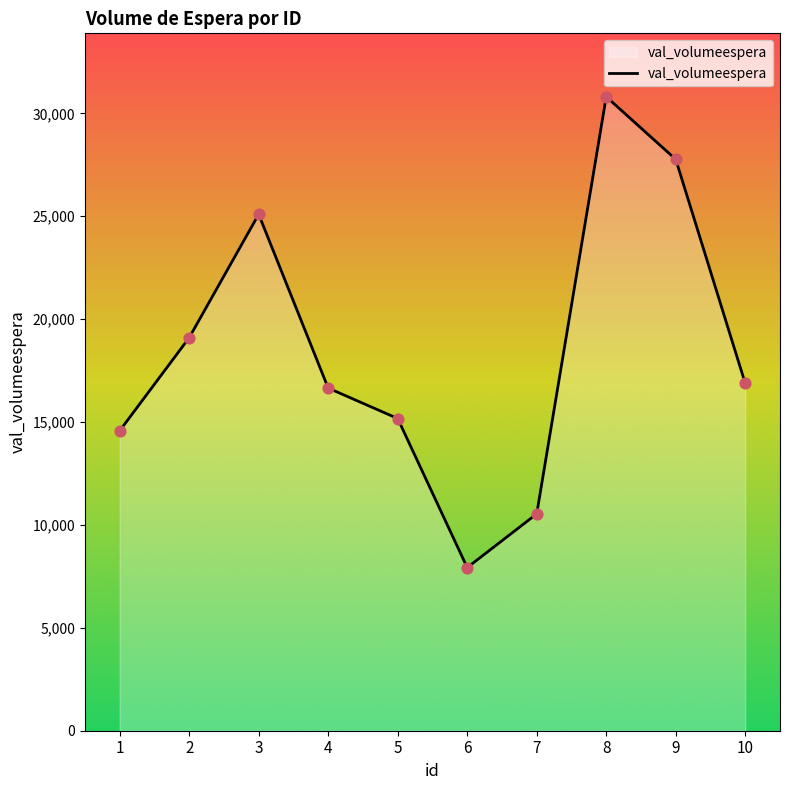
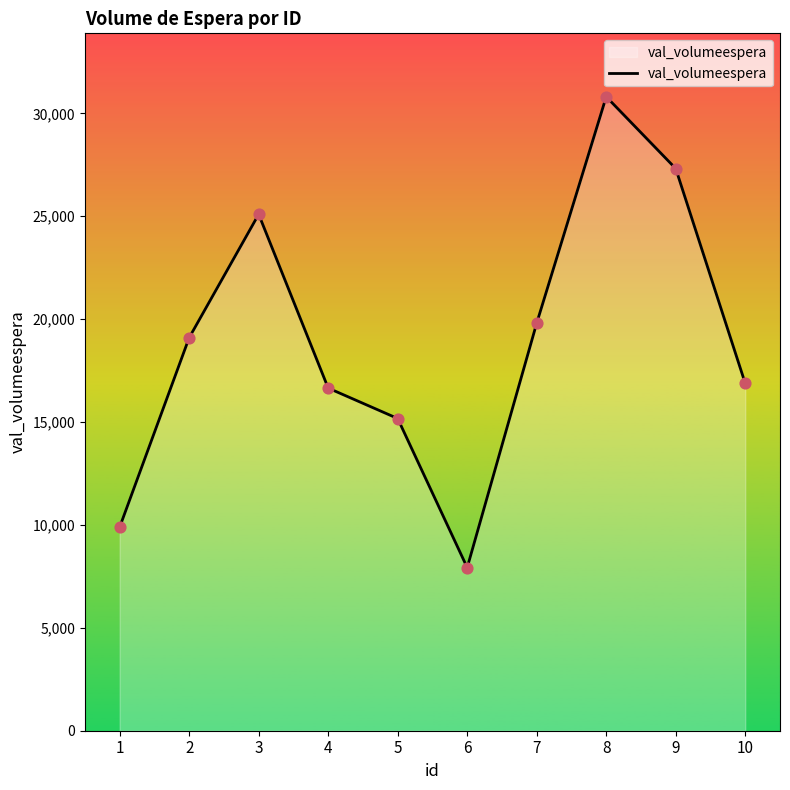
  {
-   "1": "14,600",
+   "1": "9,900",
    "2": "19,100",
    "3": "25,100",
    "4": "16,600",
    "5": "15,200",
    "6": "7,900",
-   "7": "10,500",
+   "7": "19,800",
    "8": "30,800",
-   "9": "27,800",
+   "9": "27,300",
    "10": "16,900"
  }
